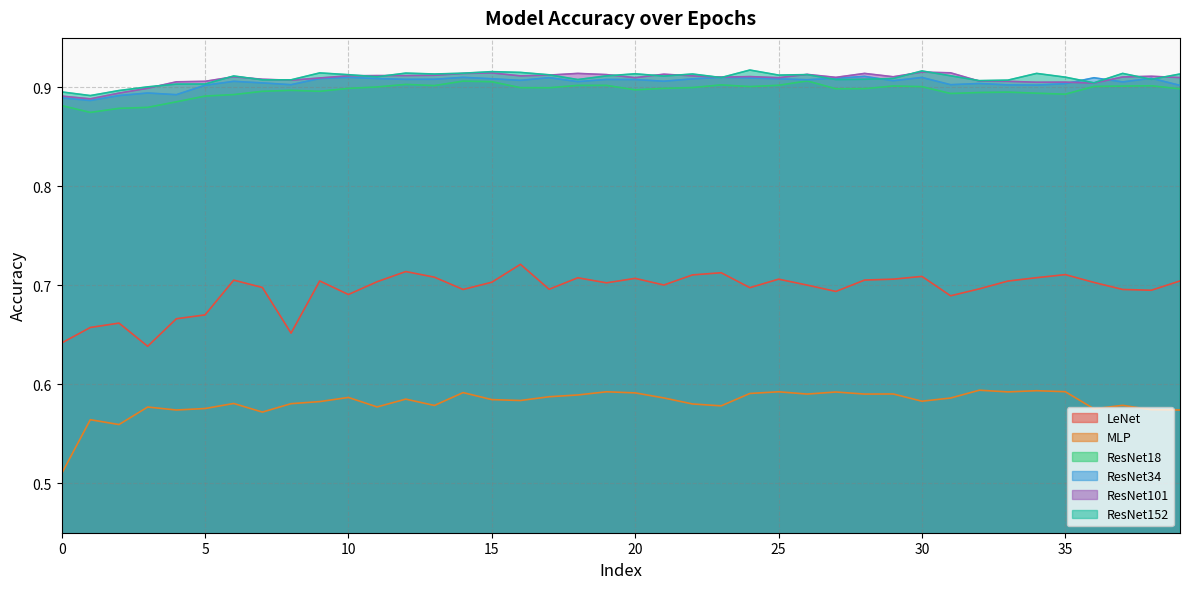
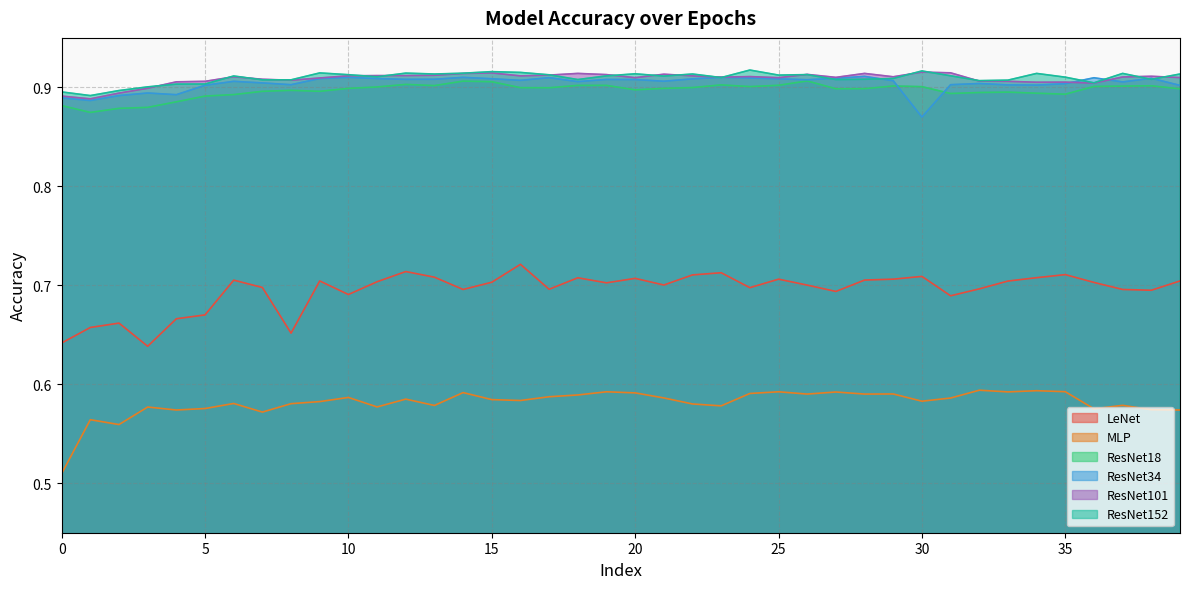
  {
    "ResNet34": {
      "15": 0.91,
-     "30": 0.91
+     "30": 0.87
    },
    "ResNet101": {
      "5": 0.91
    }
  }
